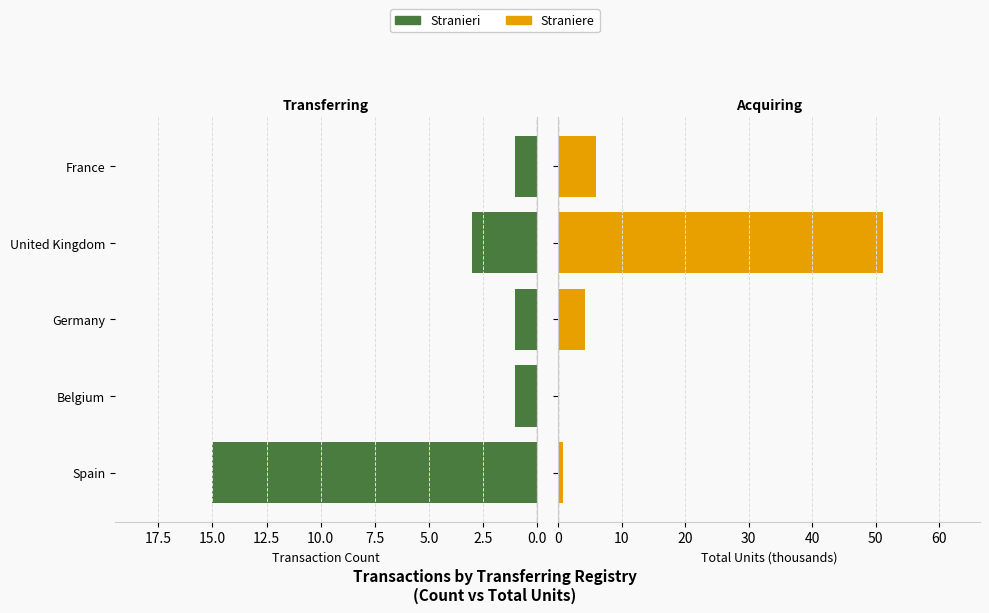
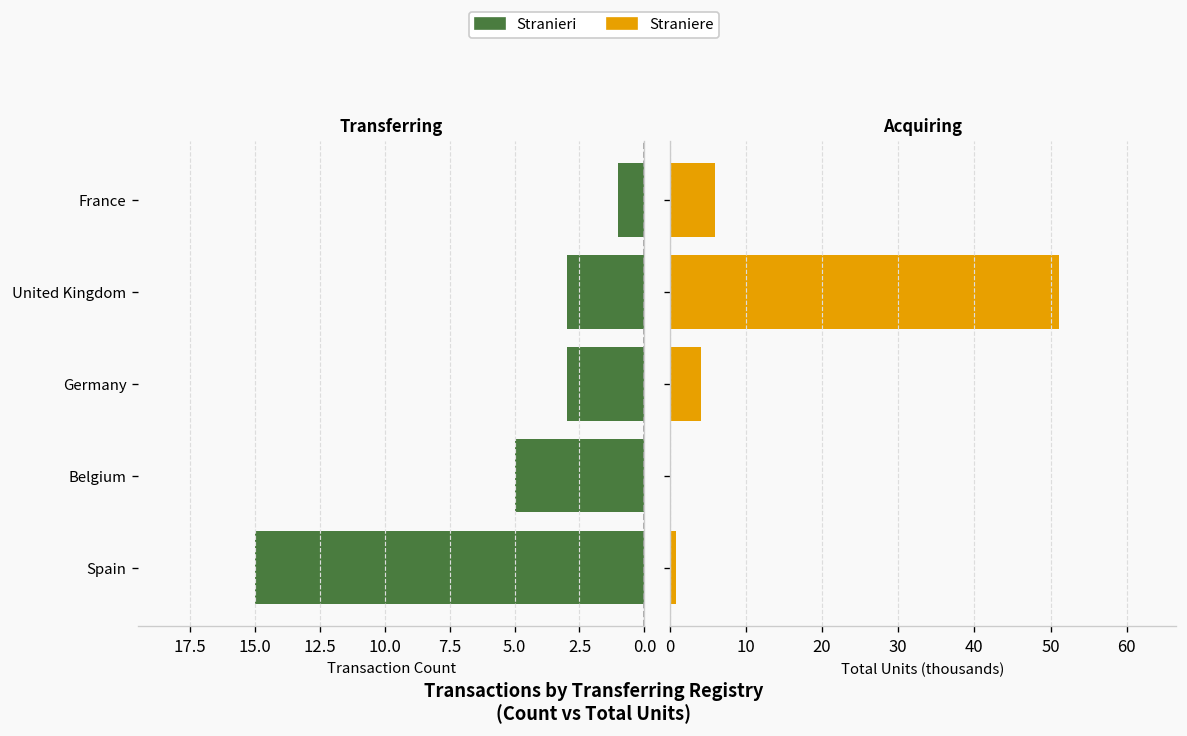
  {
    "Transferring": {
      "France": 1,
      "United Kingdom": 3,
-     "Germany": 1,
-     "Belgium": 1,
+     "Germany": 3,
+     "Belgium": 5,
      "Spain": 15
    }
  }
